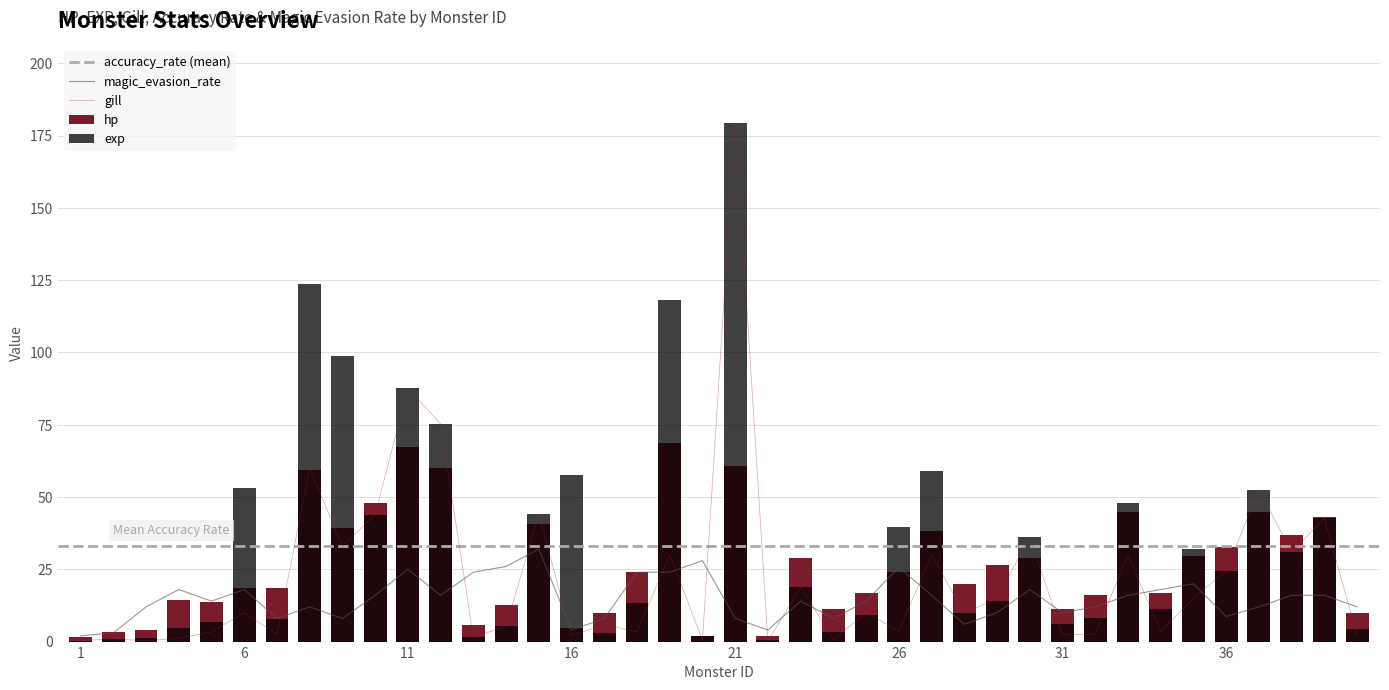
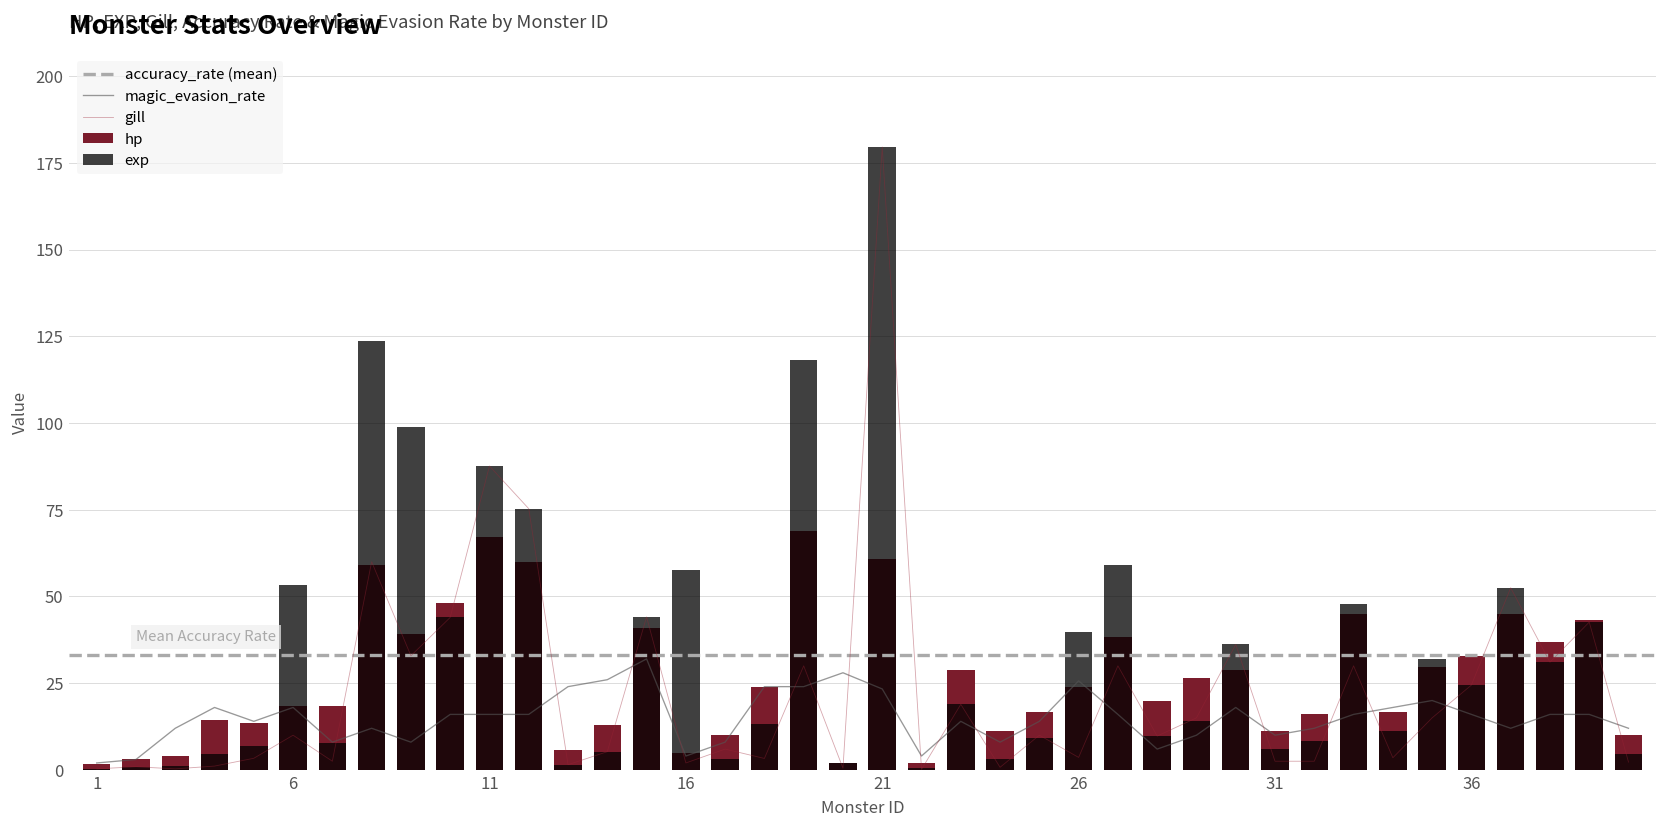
  {
    "magic_evasion_rate": {
      "1": 2,
      "6": 18,
-     "11": 25,
+     "11": 16,
      "16": 4,
-     "21": 8,
+     "21": 23,
      "26": 26,
      "31": 10,
-     "36": 9
+     "36": 16
    },
    "exp": {
      "6": 53,
      "11": 88,
      "16": 58,
      "21": 180,
      "26": 40
    }
  }
